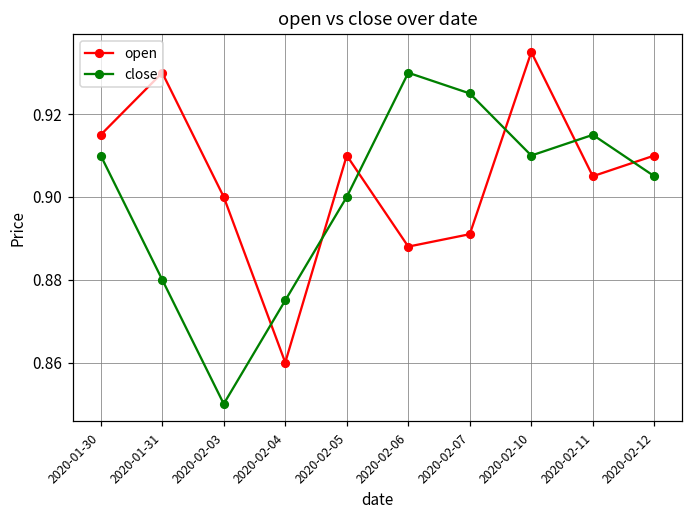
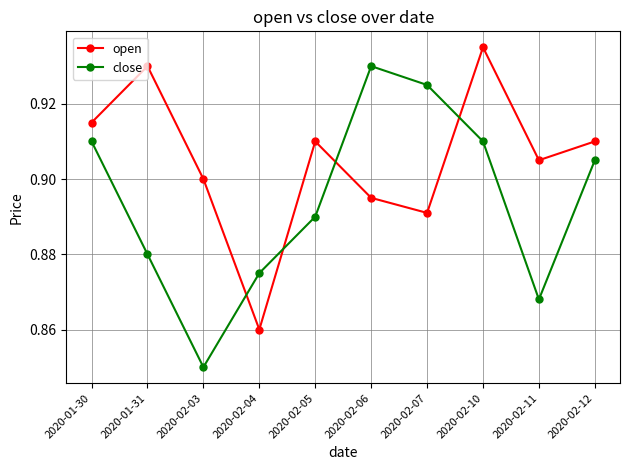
  {
    "open": {
      "2020-01-30": 0.915,
      "2020-02-03": 0.900,
      "2020-02-04": 0.860,
      "2020-02-05": 0.910,
-     "2020-02-06": 0.888,
+     "2020-02-06": 0.895,
      "2020-02-07": 0.891,
      "2020-02-10": 0.935,
      "2020-02-11": 0.905,
      "2020-02-12": 0.910
    },
    "close": {
      "2020-01-30": 0.910,
      "2020-01-31": 0.880,
      "2020-02-03": 0.850,
      "2020-02-04": 0.875,
-     "2020-02-05": 0.90,
+     "2020-02-05": 0.89,
      "2020-02-06": 0.930,
      "2020-02-07": 0.925,
      "2020-02-10": 0.910,
-     "2020-02-11": 0.915,
+     "2020-02-11": 0.868,
      "2020-02-12": 0.905
    }
  }
